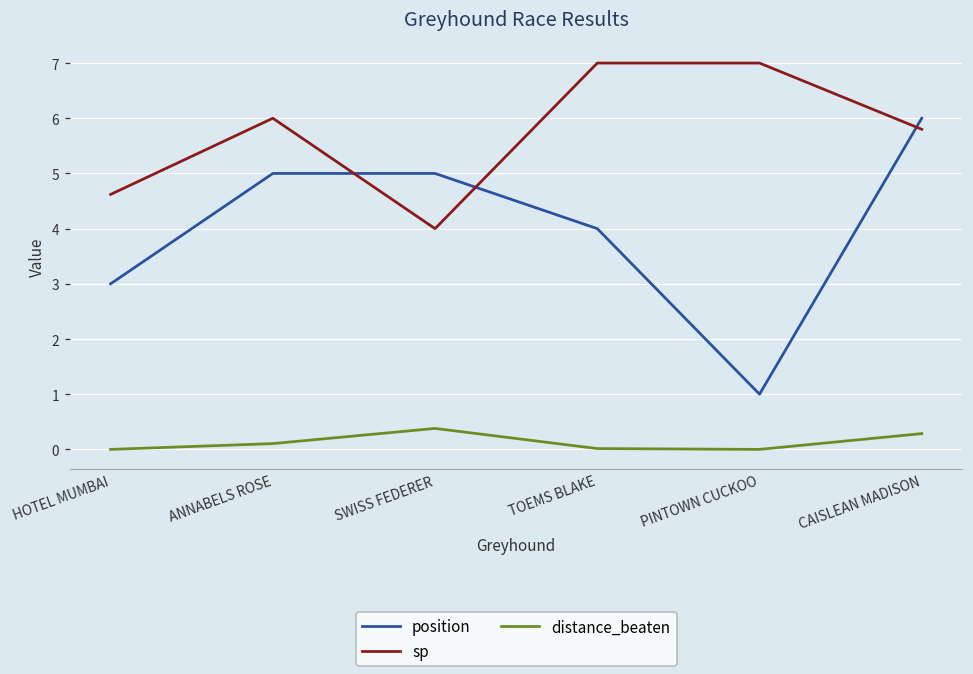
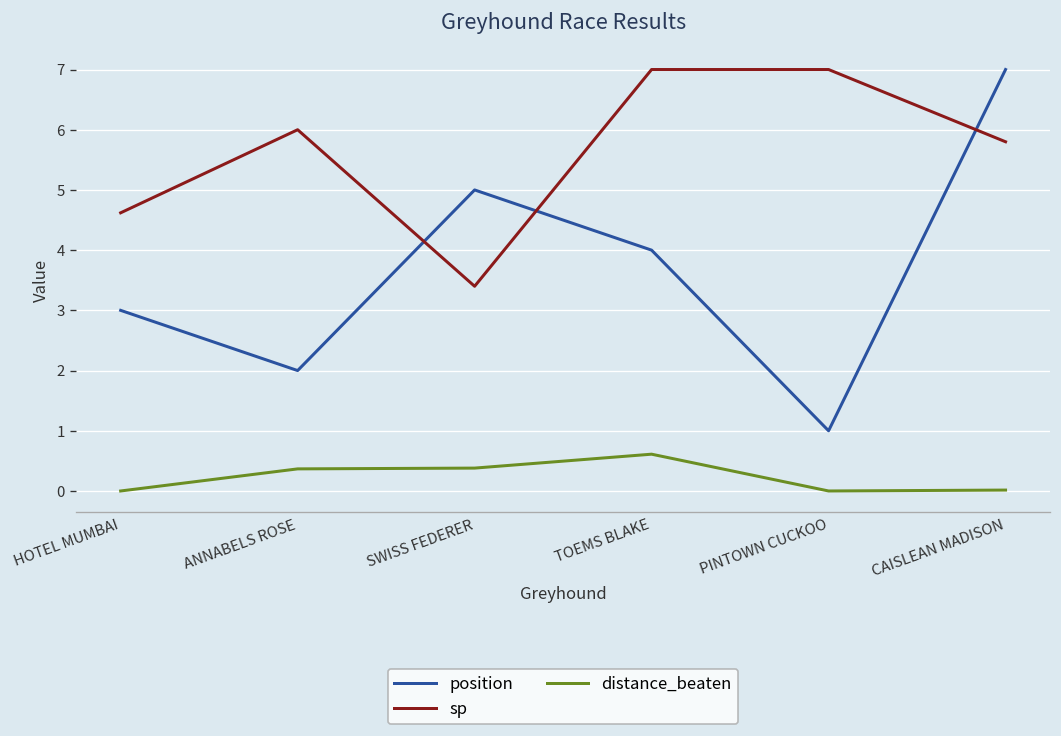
  {
    "position": {
      "HOTEL MUMBAI": 3,
-     "ANNABELS ROSE": 5,
+     "ANNABELS ROSE": 2,
      "SWISS FEDERER": 5,
      "TOEMS BLAKE": 4,
      "PINTOWN CUCKOO": 1,
-     "CAISLEAN MADISON": 6
+     "CAISLEAN MADISON": 7
    },
    "sp": {
      "HOTEL MUMBAI": 4.6,
      "ANNABELS ROSE": 6.0,
-     "SWISS FEDERER": 4.0,
+     "SWISS FEDERER": 3.4,
      "TOEMS BLAKE": 7.0,
      "PINTOWN CUCKOO": 7.0,
      "CAISLEAN MADISON": 5.8
    },
    "distance_beaten": {
      "HOTEL MUMBAI": 0.0,
-     "ANNABELS ROSE": 0.1,
+     "ANNABELS ROSE": 0.4,
      "SWISS FEDERER": 0.4,
-     "TOEMS BLAKE": 0.0,
+     "TOEMS BLAKE": 0.6,
      "PINTOWN CUCKOO": 0.0,
-     "CAISLEAN MADISON": 0.3
+     "CAISLEAN MADISON": 0.0
    }
  }
